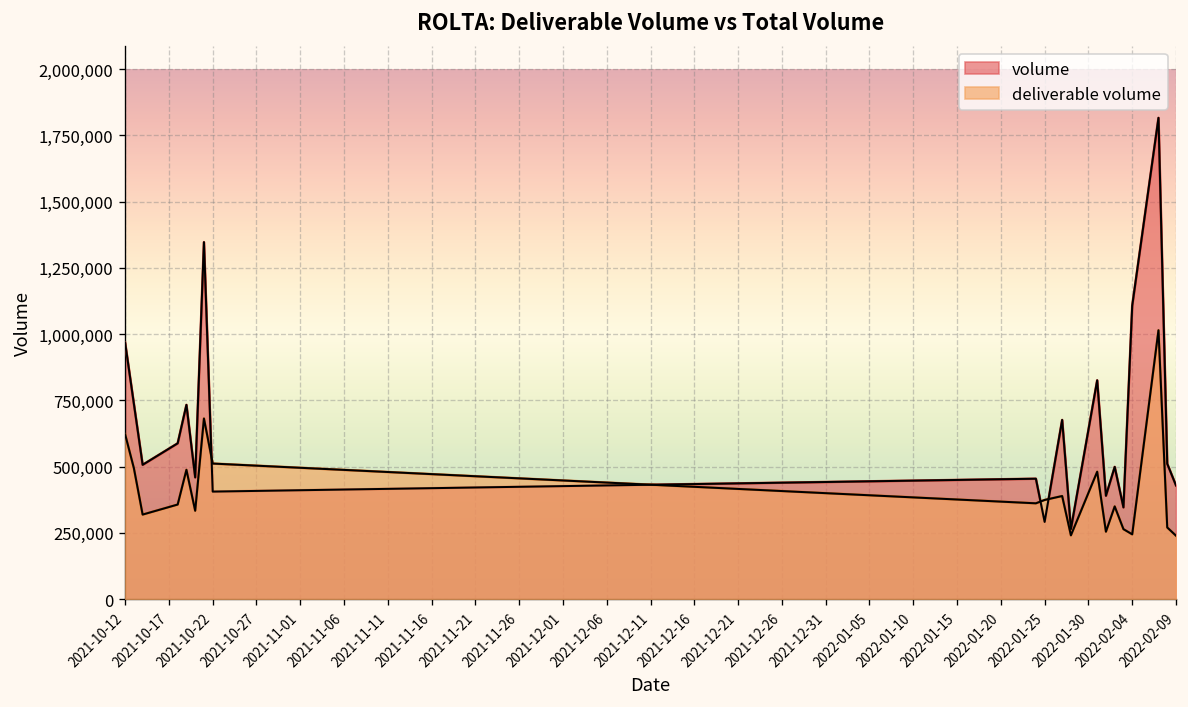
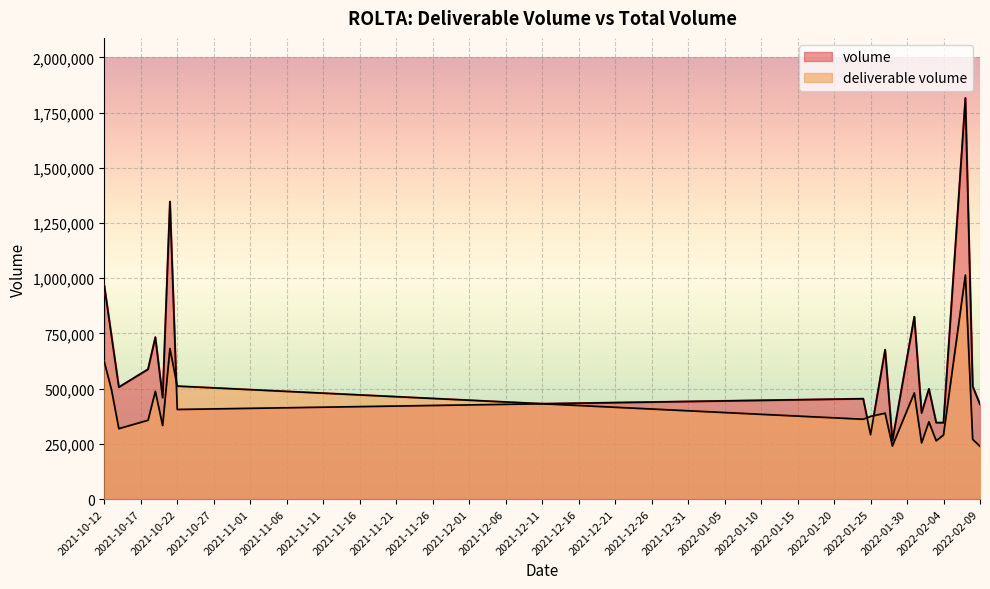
  {
    "volume": {
      "2021-10-12": "970,000",
      "2021-10-22": "410,000",
      "2022-01-25": "290,000",
-     "2022-02-04": "1,110,000",
+     "2022-02-04": "350,000",
      "2022-02-09": "430,000"
    },
    "deliverable volume": {
      "2021-10-12": "620,000",
      "2021-10-22": "510,000",
      "2022-01-25": "370,000",
-     "2022-02-04": "240,000",
+     "2022-02-04": "290,000",
      "2022-02-09": "240,000"
    }
  }
